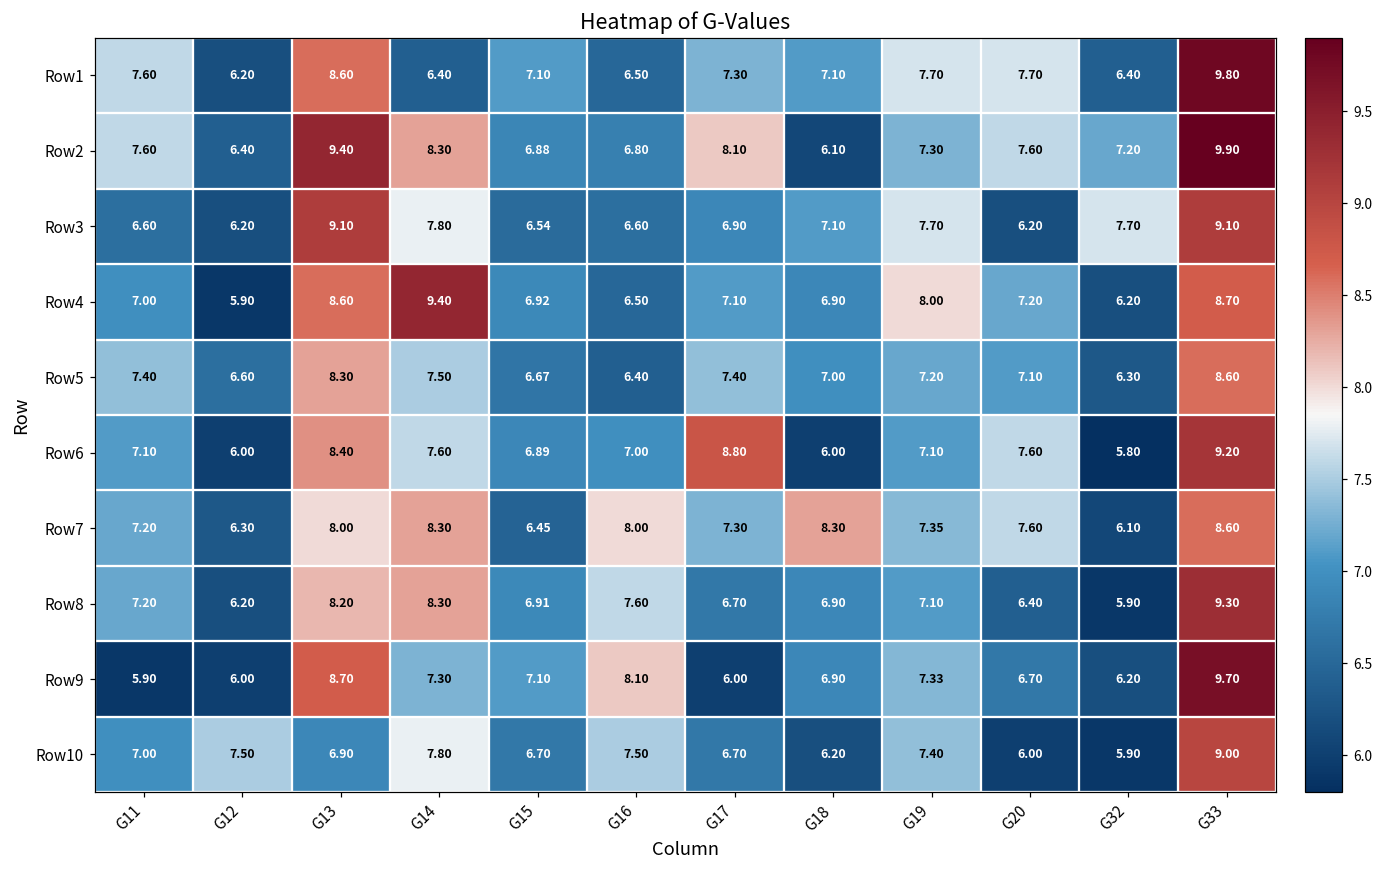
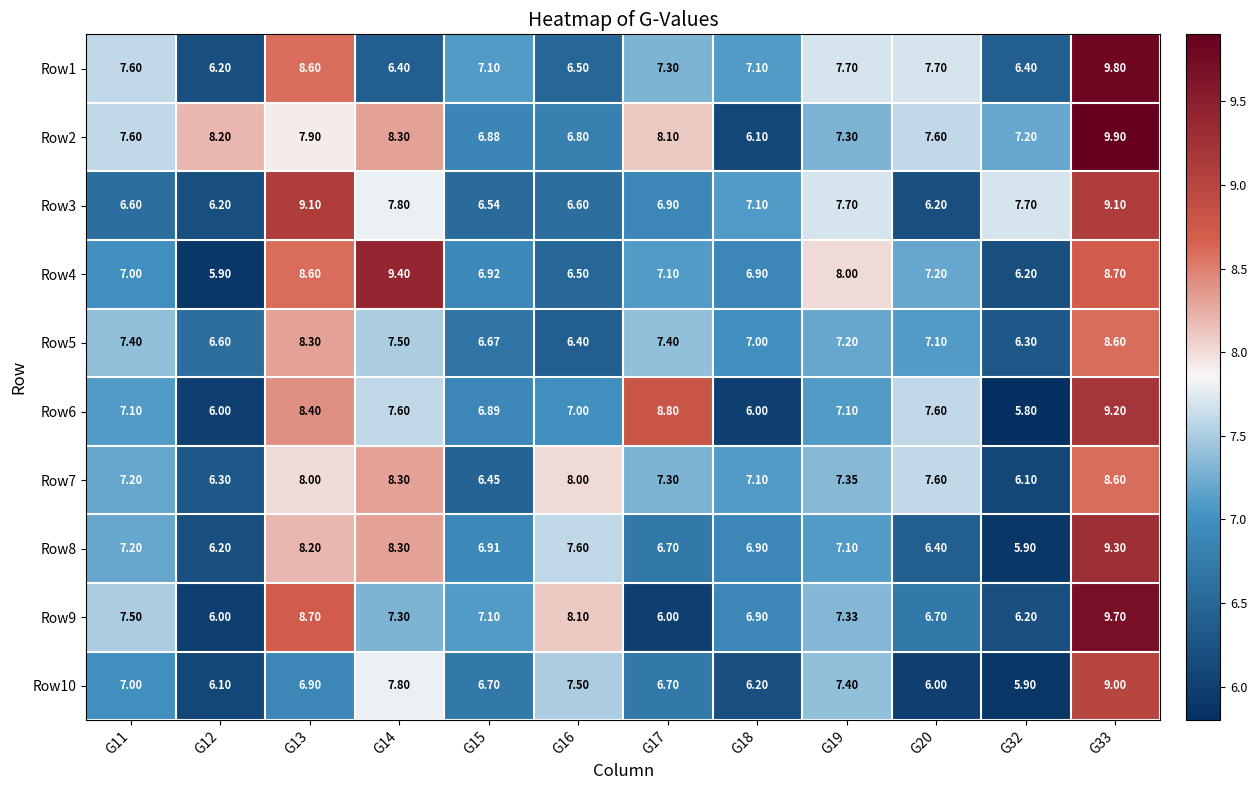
  {
    "Row1": {
      "G11": 7.60,
      "G12": 6.20,
      "G13": 8.60,
      "G14": 6.40,
      "G15": 7.10,
      "G16": 6.50,
      "G17": 7.30,
      "G18": 7.10,
      "G19": 7.70,
      "G20": 7.70,
      "G32": 6.40,
      "G33": 9.80
    },
    "Row2": {
      "G11": 7.60,
-     "G12": 6.40,
-     "G13": 9.40,
+     "G12": 8.20,
+     "G13": 7.90,
      "G14": 8.30,
      "G15": 6.88,
      "G16": 6.80,
      "G17": 8.10,
      "G18": 6.10,
      "G19": 7.30,
      "G20": 7.60,
      "G32": 7.20,
      "G33": 9.90
    },
    "Row3": {
      "G11": 6.60,
      "G12": 6.20,
      "G13": 9.10,
      "G14": 7.80,
      "G15": 6.54,
      "G16": 6.60,
      "G17": 6.90,
      "G18": 7.10,
      "G19": 7.70,
      "G20": 6.20,
      "G32": 7.70,
      "G33": 9.10
    },
    "Row4": {
      "G11": 7.00,
      "G12": 5.90,
      "G13": 8.60,
      "G14": 9.40,
      "G15": 6.92,
      "G16": 6.50,
      "G17": 7.10,
      "G18": 6.90,
      "G19": 8.00,
      "G20": 7.20,
      "G32": 6.20,
      "G33": 8.70
    },
    "Row5": {
      "G11": 7.40,
      "G12": 6.60,
      "G13": 8.30,
      "G14": 7.50,
      "G15": 6.67,
      "G16": 6.40,
      "G17": 7.40,
      "G18": 7.00,
      "G19": 7.20,
      "G20": 7.10,
      "G32": 6.30,
      "G33": 8.60
    },
    "Row6": {
      "G11": 7.10,
      "G12": 6.00,
      "G13": 8.40,
      "G14": 7.60,
      "G15": 6.89,
      "G16": 7.00,
      "G17": 8.80,
      "G18": 6.00,
      "G19": 7.10,
      "G20": 7.60,
      "G32": 5.80,
      "G33": 9.20
    },
    "Row7": {
      "G11": 7.20,
      "G12": 6.30,
      "G13": 8.00,
      "G14": 8.30,
      "G15": 6.45,
      "G16": 8.00,
      "G17": 7.30,
-     "G18": 8.30,
+     "G18": 7.10,
      "G19": 7.35,
      "G20": 7.60,
      "G32": 6.10,
      "G33": 8.60
    },
    "Row8": {
      "G11": 7.20,
      "G12": 6.20,
      "G13": 8.20,
      "G14": 8.30,
      "G15": 6.91,
      "G16": 7.60,
      "G17": 6.70,
      "G18": 6.90,
      "G19": 7.10,
      "G20": 6.40,
      "G32": 5.90,
      "G33": 9.30
    },
    "Row9": {
-     "G11": 5.90,
+     "G11": 7.50,
      "G12": 6.00,
      "G13": 8.70,
      "G14": 7.30,
      "G15": 7.10,
      "G16": 8.10,
      "G17": 6.00,
      "G18": 6.90,
      "G19": 7.33,
      "G20": 6.70,
      "G32": 6.20,
      "G33": 9.70
    },
    "Row10": {
      "G11": 7.00,
-     "G12": 7.50,
+     "G12": 6.10,
      "G13": 6.90,
      "G14": 7.80,
      "G15": 6.70,
      "G16": 7.50,
      "G17": 6.70,
      "G18": 6.20,
      "G19": 7.40,
      "G20": 6.00,
      "G32": 5.90,
      "G33": 9.00
    }
  }
